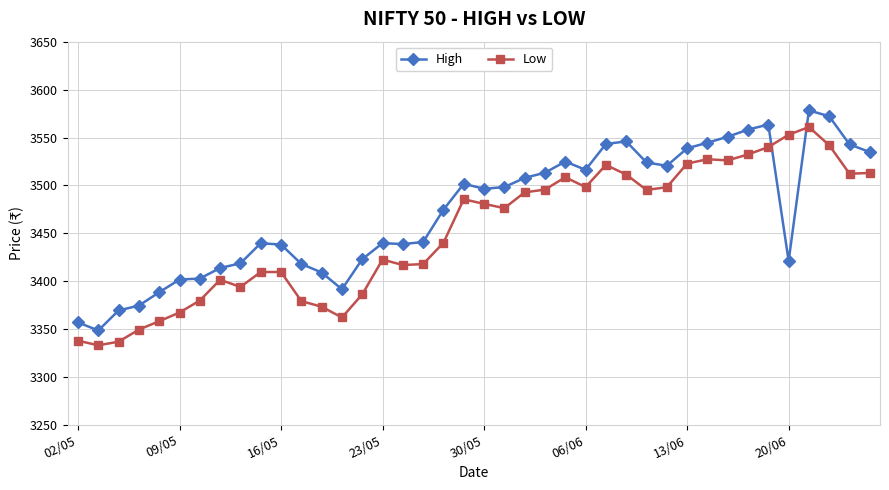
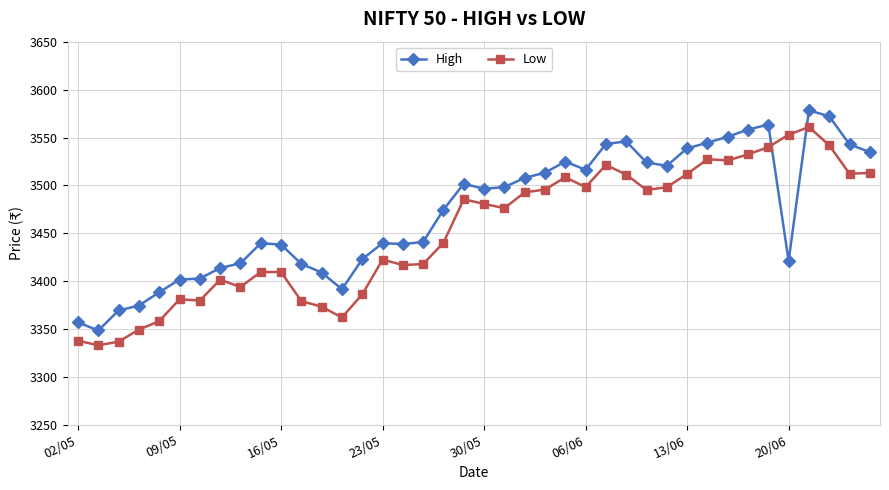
  {
    "High": {
      "02/05": 3360,
      "09/05": 3400,
      "16/05": 3440,
      "23/05": 3440,
      "30/05": 3500,
      "06/06": 3520,
      "13/06": 3540,
      "20/06": 3420
    },
    "Low": {
      "02/05": 3340,
-     "09/05": 3370,
+     "09/05": 3380,
      "16/05": 3410,
      "23/05": 3420,
      "30/05": 3480,
      "06/06": 3500,
-     "13/06": 3520,
+     "13/06": 3510,
      "20/06": 3550
    }
  }
